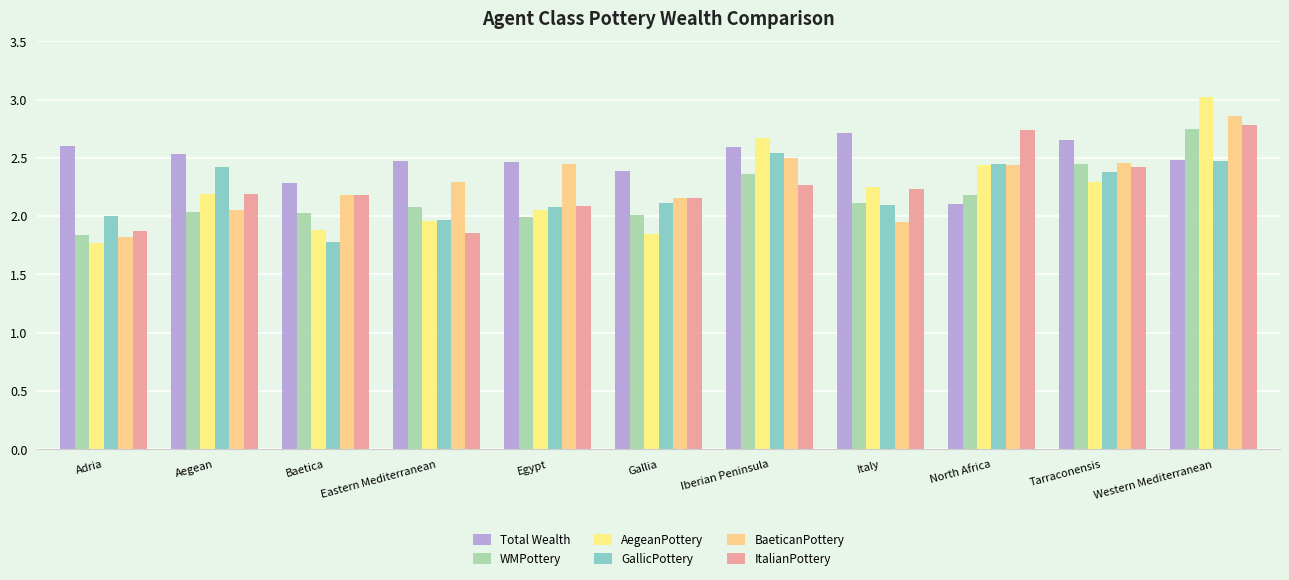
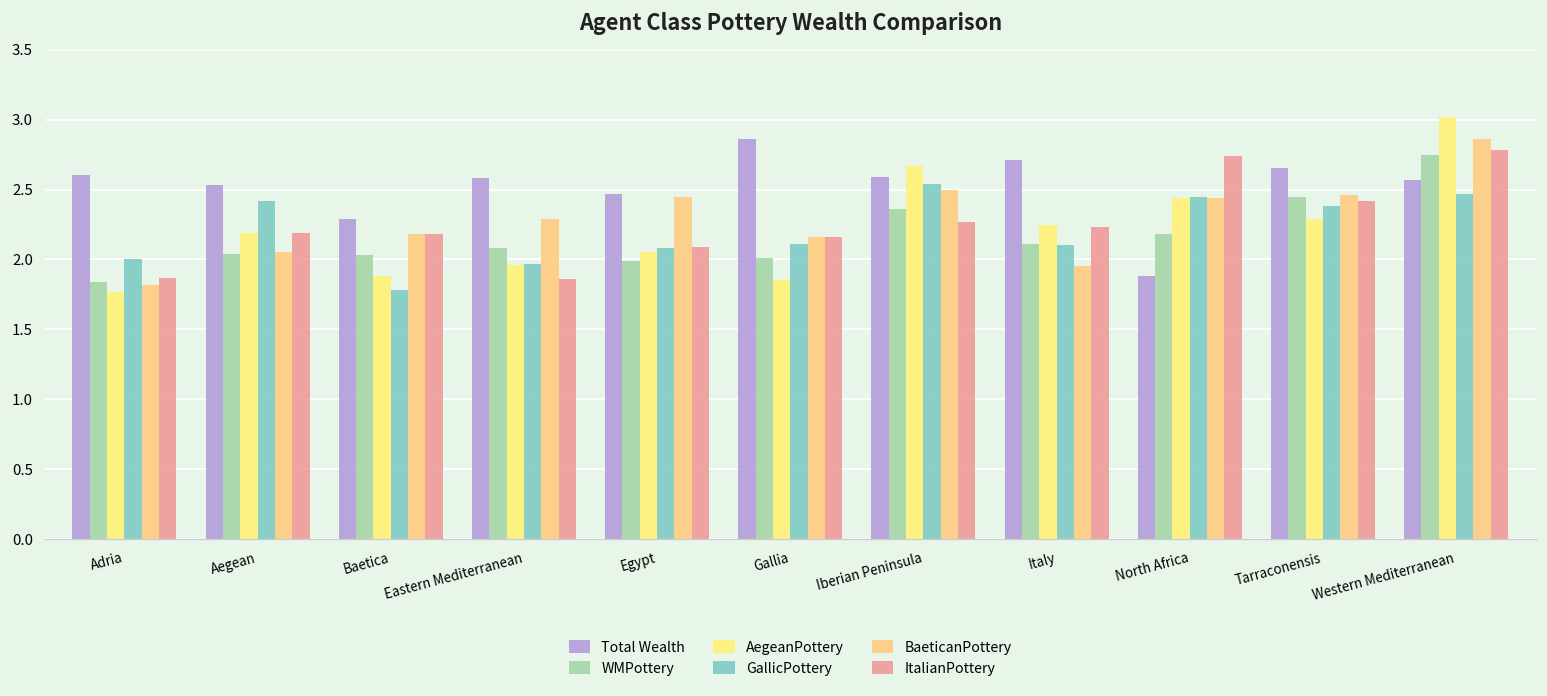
  {
    "Total Wealth": {
      "Adria": 2.61,
      "Aegean": 2.53,
      "Baetica": 2.29,
-     "Eastern Mediterranean": 2.47,
+     "Eastern Mediterranean": 2.58,
      "Egypt": 2.47,
-     "Gallia": 2.39,
+     "Gallia": 2.86,
      "Iberian Peninsula": 2.59,
      "Italy": 2.71,
-     "North Africa": 2.11,
+     "North Africa": 1.88,
      "Tarraconensis": 2.65,
-     "Western Mediterranean": 2.48
+     "Western Mediterranean": 2.57
    }
  }
